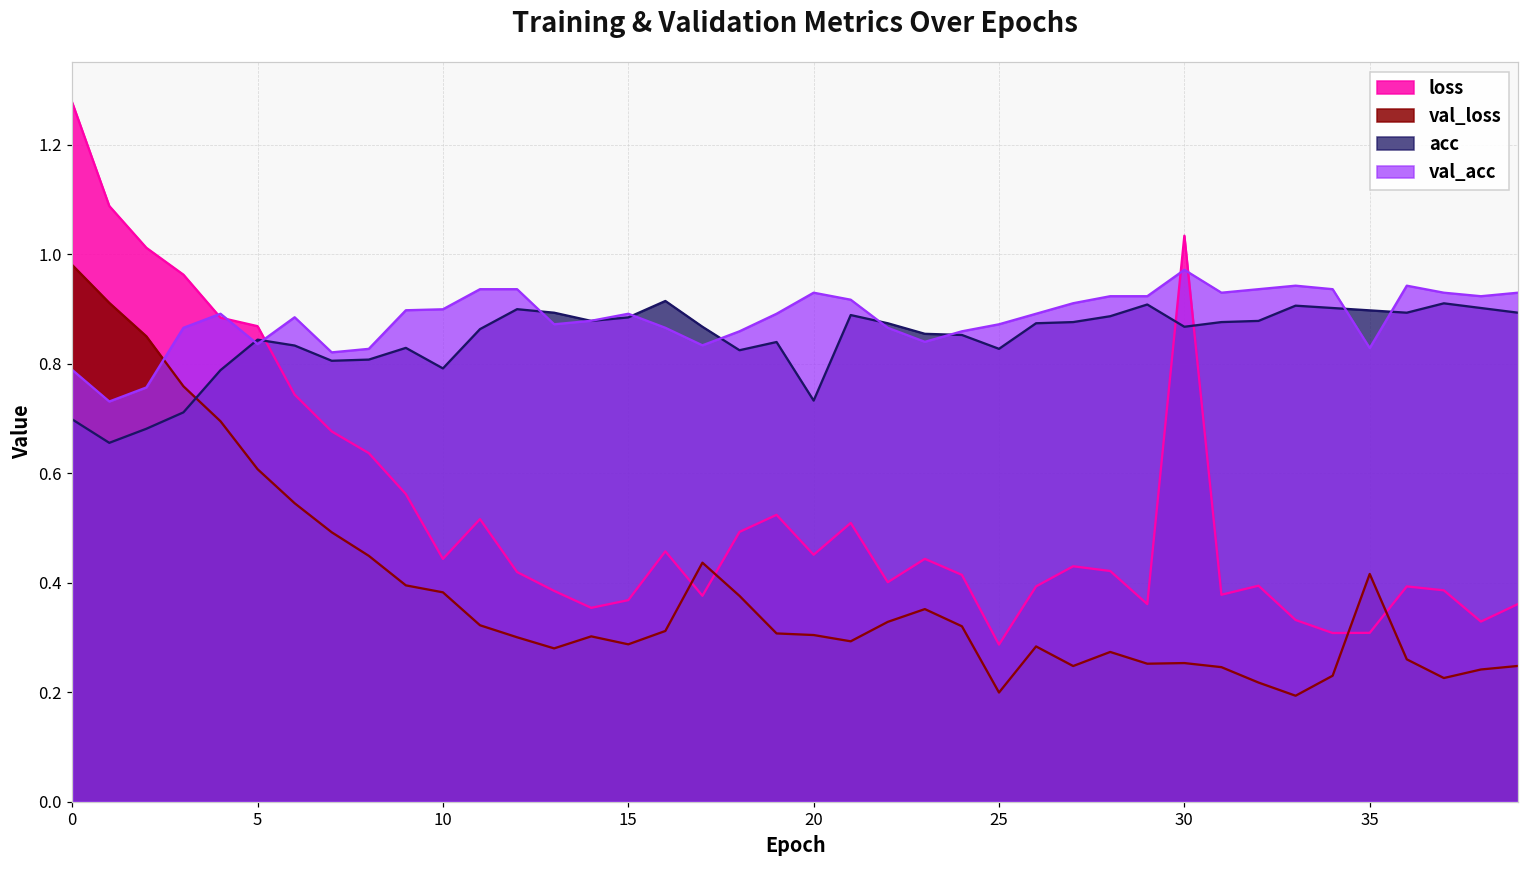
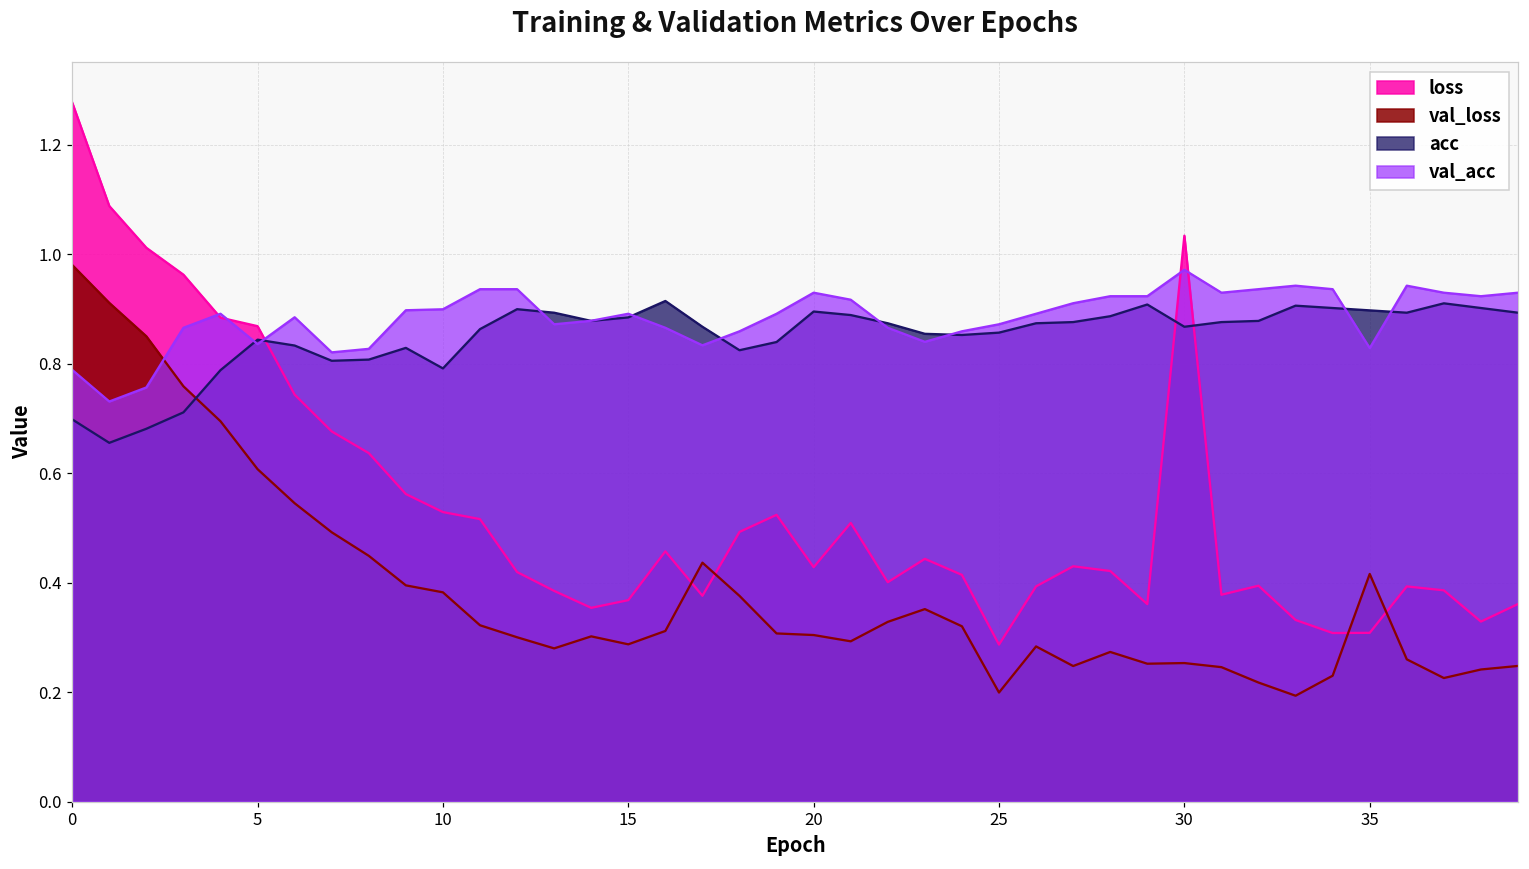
  {
    "loss": {
      "0": 1.28,
      "5": 0.87,
-     "10": 0.44,
+     "10": 0.53,
      "15": 0.37,
-     "20": 0.45,
+     "20": 0.43,
      "25": 0.29,
      "30": 1.03,
      "35": 0.31
    },
    "val_loss": {
      "0": 0.98,
      "5": 0.61,
      "10": 0.38,
      "15": 0.29,
      "20": 0.30,
      "25": 0.20,
      "30": 0.25,
      "35": 0.42
    },
    "acc": {
      "0": 0.70,
      "5": 0.84,
      "10": 0.79,
      "15": 0.88,
-     "20": 0.73,
-     "25": 0.83,
+     "20": 0.90,
+     "25": 0.86,
      "30": 0.87,
      "35": 0.90
    },
    "val_acc": {
      "0": 0.79,
      "5": 0.84,
      "10": 0.90,
      "15": 0.89,
      "20": 0.93,
      "25": 0.87,
      "30": 0.97,
      "35": 0.83
    }
  }
